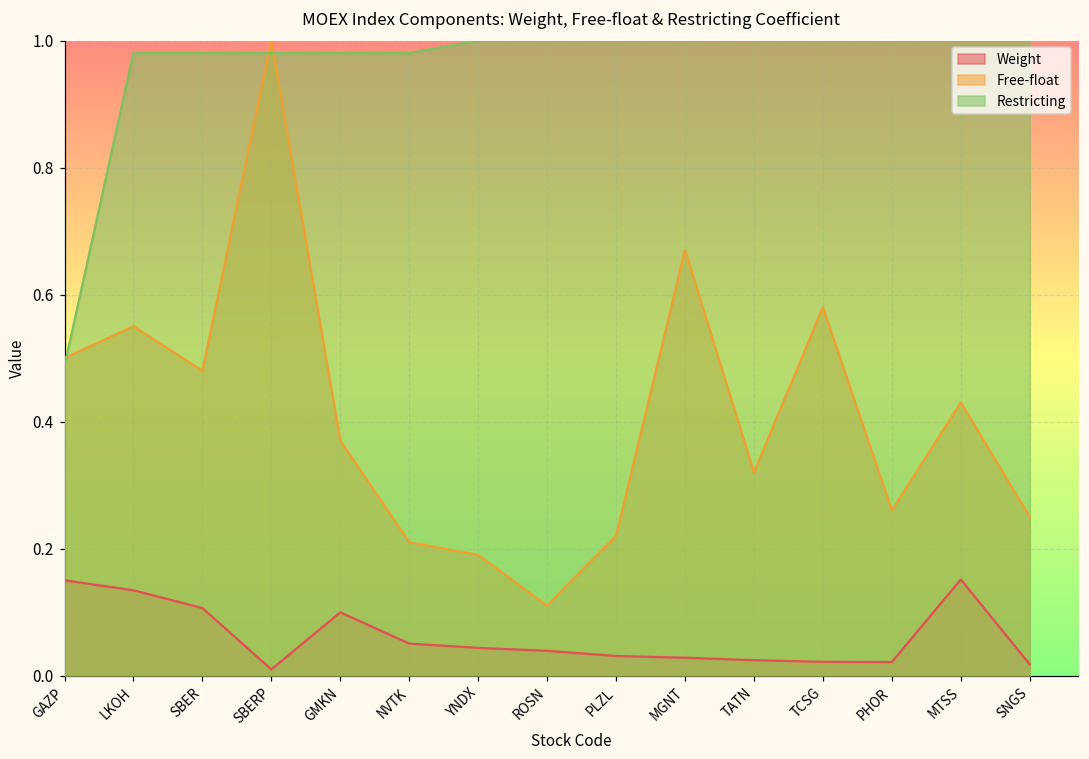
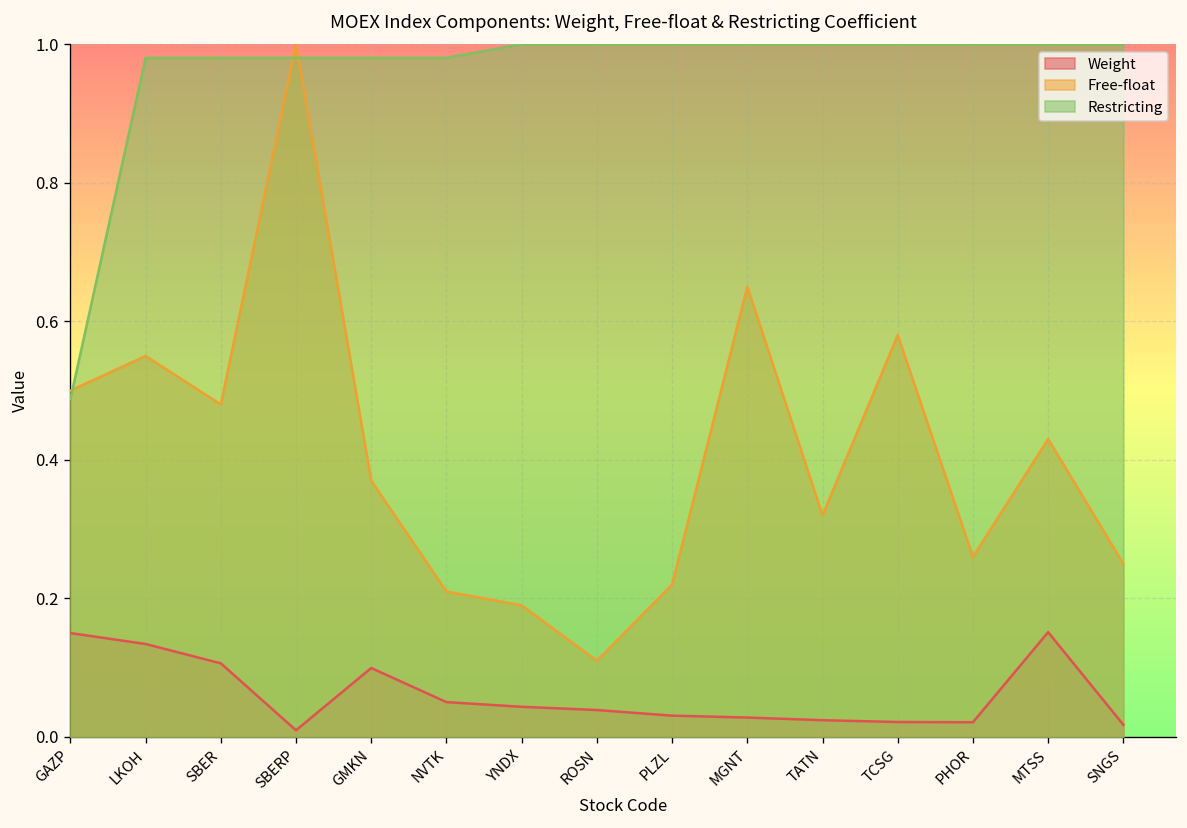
  {
    "Weight": {
      "GAZP": 0.15,
      "LKOH": 0.13,
      "SBER": 0.11,
      "SBERP": 0.01,
      "GMKN": 0.10,
      "NVTK": 0.05,
      "YNDX": 0.04,
      "ROSN": 0.04,
      "PLZL": 0.03,
      "MGNT": 0.03,
      "TATN": 0.02,
      "TCSG": 0.02,
      "PHOR": 0.02,
      "MTSS": 0.15,
      "SNGS": 0.02
    },
    "Free-float": {
      "GAZP": 0.50,
      "LKOH": 0.55,
      "SBER": 0.48,
      "SBERP": 1.00,
      "GMKN": 0.37,
      "NVTK": 0.21,
      "YNDX": 0.19,
      "ROSN": 0.11,
      "PLZL": 0.22,
-     "MGNT": 0.67,
+     "MGNT": 0.65,
      "TATN": 0.32,
      "TCSG": 0.58,
      "PHOR": 0.26,
      "MTSS": 0.43,
      "SNGS": 0.25
    },
    "Restricting": {
      "GAZP": 0.49,
      "LKOH": 0.98,
      "SBER": 0.98,
      "SBERP": 0.98,
      "GMKN": 0.98,
      "NVTK": 0.98,
      "YNDX": 1.00,
      "ROSN": 1.00,
      "PLZL": 1.00,
      "MGNT": 1.00,
      "TATN": 1.00,
      "TCSG": 1.00,
      "PHOR": 1.00,
      "MTSS": 1.00,
      "SNGS": 1.00
    }
  }
